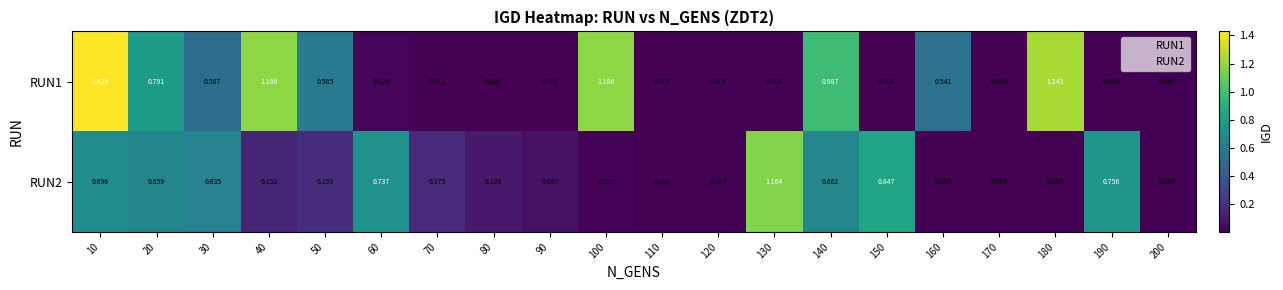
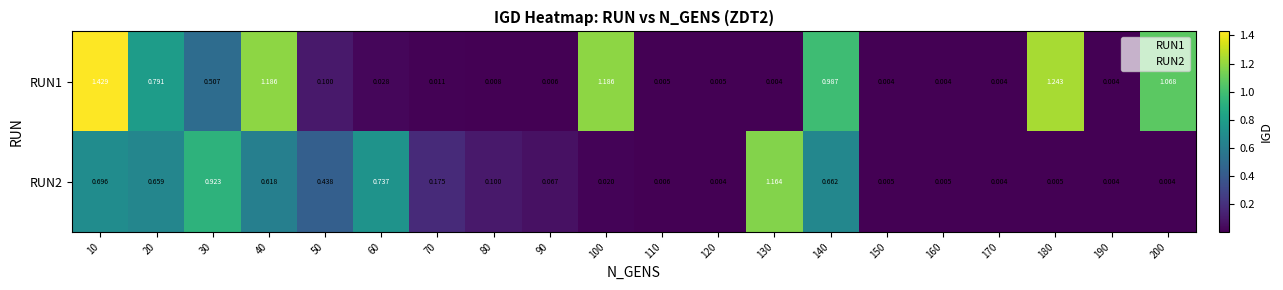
  {
    "RUN1": {
      "10": 1.429,
      "20": 0.791,
      "30": 0.507,
      "40": 1.186,
-     "50": 0.585,
+     "50": 0.100,
      "60": 0.028,
      "70": 0.011,
      "80": 0.008,
      "90": 0.006,
      "100": 1.186,
      "110": 0.005,
      "120": 0.005,
      "130": 0.004,
      "140": 0.987,
      "150": 0.004,
-     "160": 0.541,
+     "160": 0.004,
      "170": 0.004,
      "180": 1.243,
      "190": 0.004,
-     "200": 0.005
+     "200": 1.068
    },
    "RUN2": {
      "10": 0.696,
      "20": 0.659,
-     "30": 0.635,
-     "40": 0.152,
-     "50": 0.193,
+     "30": 0.923,
+     "40": 0.618,
+     "50": 0.438,
      "60": 0.737,
      "70": 0.175,
      "80": 0.100,
      "90": 0.067,
      "100": 0.020,
      "110": 0.006,
      "120": 0.004,
      "130": 1.164,
      "140": 0.662,
-     "150": 0.847,
+     "150": 0.005,
      "160": 0.005,
      "170": 0.004,
      "180": 0.005,
-     "190": 0.756,
+     "190": 0.004,
      "200": 0.004
    }
  }
